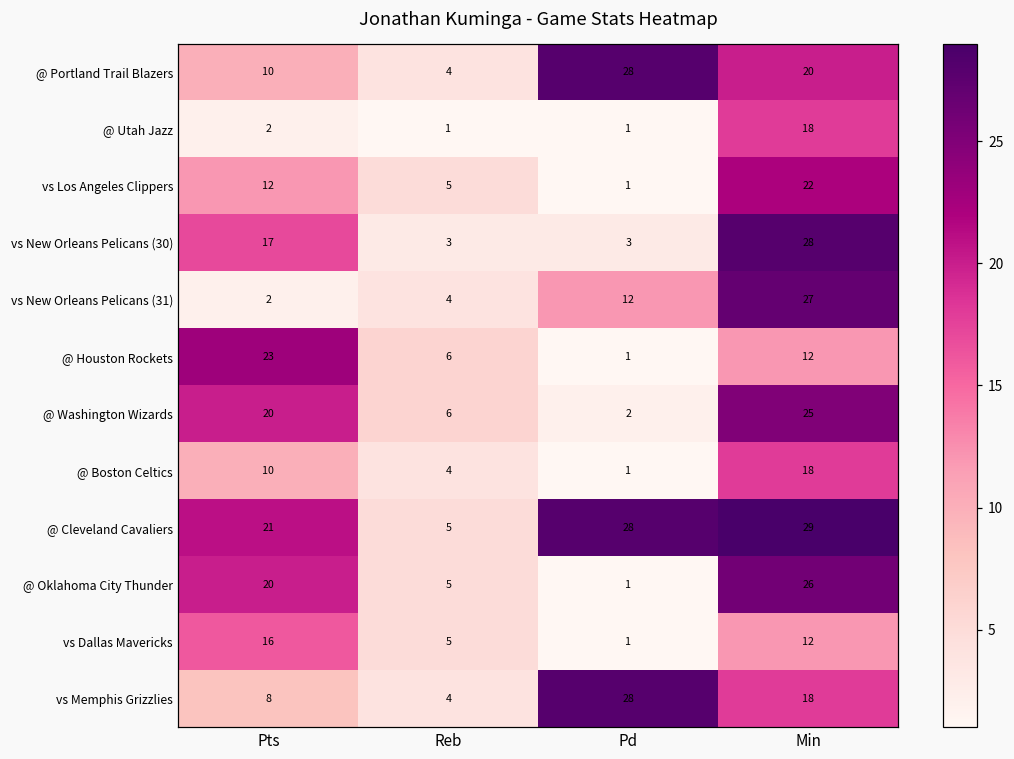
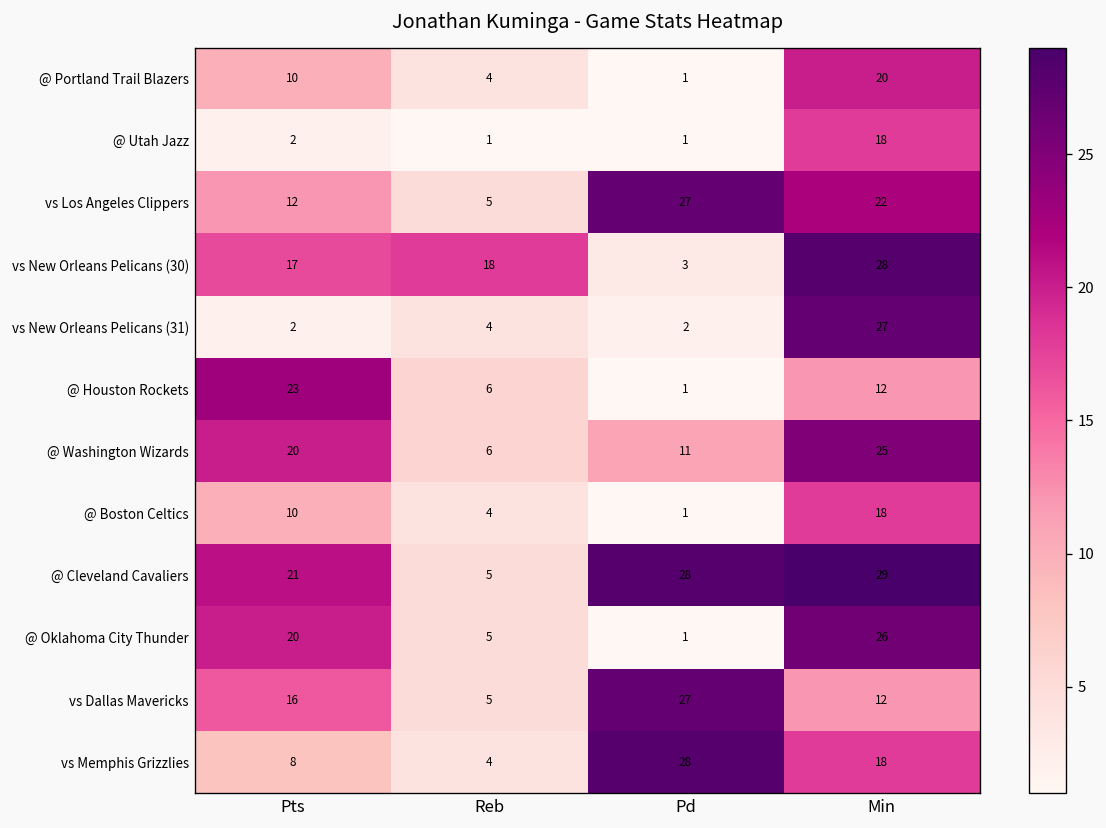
  {
    "@ Portland Trail Blazers": {
      "Pts": 10,
      "Reb": 4,
-     "Pd": 28,
+     "Pd": 1,
      "Min": 20
    },
    "@ Utah Jazz": {
      "Pts": 2,
      "Reb": 1,
      "Pd": 1,
      "Min": 18
    },
    "vs Los Angeles Clippers": {
      "Pts": 12,
      "Reb": 5,
-     "Pd": 1,
+     "Pd": 27,
      "Min": 22
    },
    "vs New Orleans Pelicans (30)": {
      "Pts": 17,
-     "Reb": 3,
+     "Reb": 18,
      "Pd": 3,
      "Min": 28
    },
    "vs New Orleans Pelicans (31)": {
      "Pts": 2,
      "Reb": 4,
-     "Pd": 12,
+     "Pd": 2,
      "Min": 27
    },
    "@ Houston Rockets": {
      "Pts": 23,
      "Reb": 6,
      "Pd": 1,
      "Min": 12
    },
    "@ Washington Wizards": {
      "Pts": 20,
      "Reb": 6,
-     "Pd": 2,
+     "Pd": 11,
      "Min": 25
    },
    "@ Boston Celtics": {
      "Pts": 10,
      "Reb": 4,
      "Pd": 1,
      "Min": 18
    },
    "@ Cleveland Cavaliers": {
      "Pts": 21,
      "Reb": 5,
      "Pd": 28,
      "Min": 29
    },
    "@ Oklahoma City Thunder": {
      "Pts": 20,
      "Reb": 5,
      "Pd": 1,
      "Min": 26
    },
    "vs Dallas Mavericks": {
      "Pts": 16,
      "Reb": 5,
-     "Pd": 1,
+     "Pd": 27,
      "Min": 12
    },
    "vs Memphis Grizzlies": {
      "Pts": 8,
      "Reb": 4,
      "Pd": 28,
      "Min": 18
    }
  }
